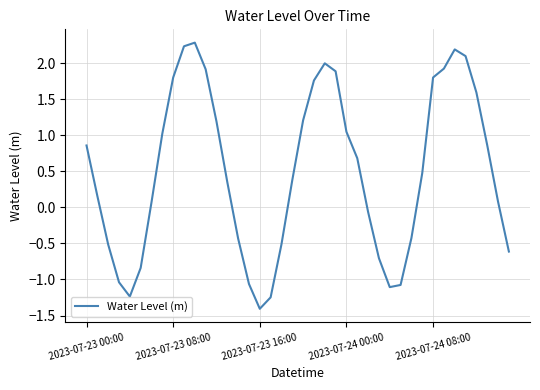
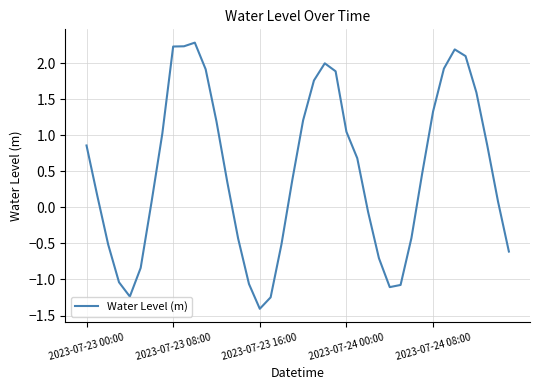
  {
    "2023-07-23 00:00": 0.9,
-   "2023-07-23 08:00": 1.8,
+   "2023-07-23 08:00": 2.2,
    "2023-07-23 16:00": -1.4,
    "2023-07-24 00:00": 1.0,
-   "2023-07-24 08:00": 1.8
+   "2023-07-24 08:00": 1.3
  }
